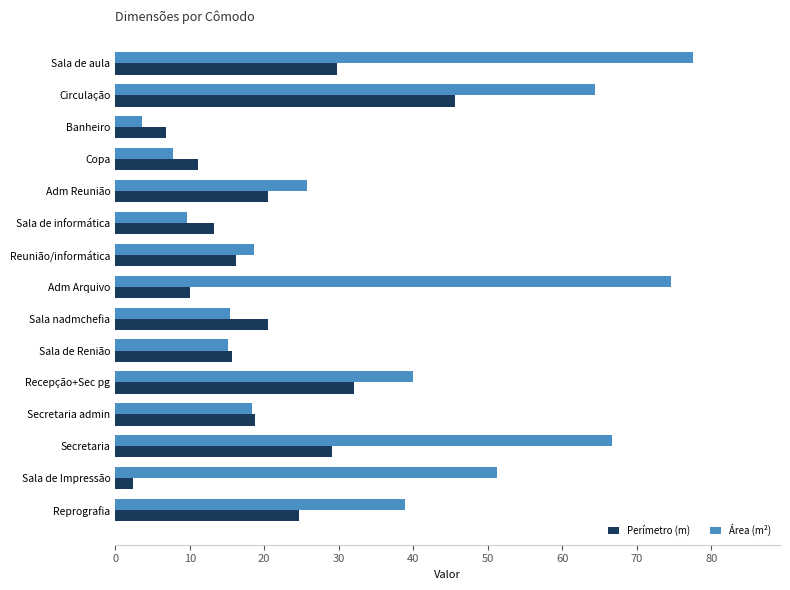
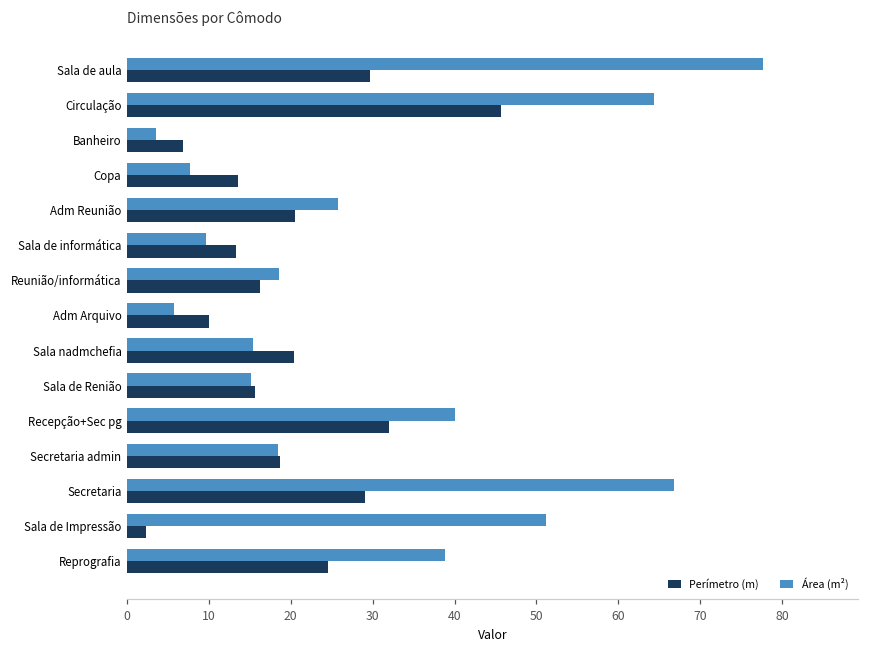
  {
    "Perímetro (m)": {
      "Sala de aula": 30,
      "Circulação": 46,
      "Banheiro": 7,
-     "Copa": 11,
+     "Copa": 14,
      "Adm Reunião": 21,
      "Sala de informática": 13,
      "Reunião/informática": 16,
      "Adm Arquivo": 10,
      "Sala nadmchefia": 20,
      "Sala de Renião": 16,
      "Recepção+Sec pg": 32,
      "Secretaria admin": 19,
      "Secretaria": 29,
      "Sala de Impressão": 2,
      "Reprografia": 25
    },
    "Área (m²)": {
      "Sala de aula": 78,
      "Circulação": 64,
      "Banheiro": 4,
      "Copa": 8,
      "Adm Reunião": 26,
      "Sala de informática": 10,
      "Reunião/informática": 19,
-     "Adm Arquivo": 75,
+     "Adm Arquivo": 6,
      "Sala nadmchefia": 15,
      "Sala de Renião": 15,
      "Recepção+Sec pg": 40,
      "Secretaria admin": 18,
      "Secretaria": 67,
      "Sala de Impressão": 51,
      "Reprografia": 39
    }
  }
